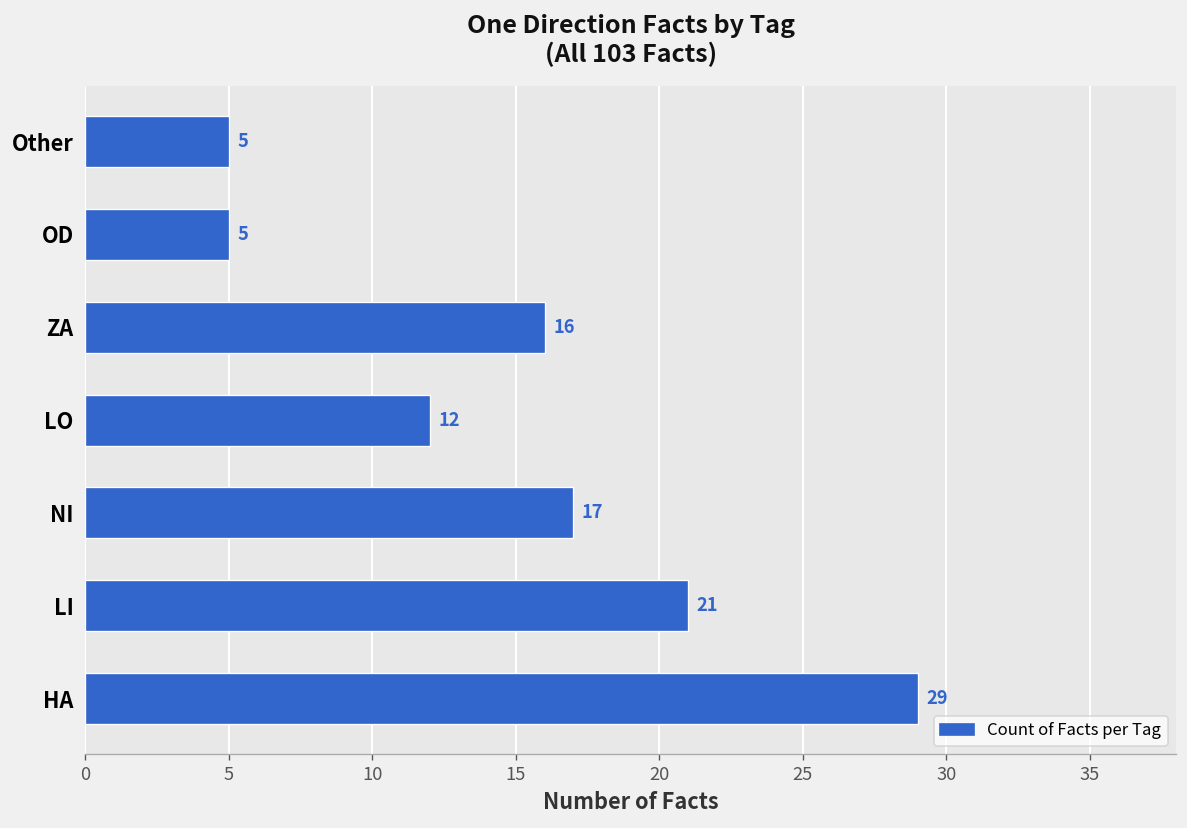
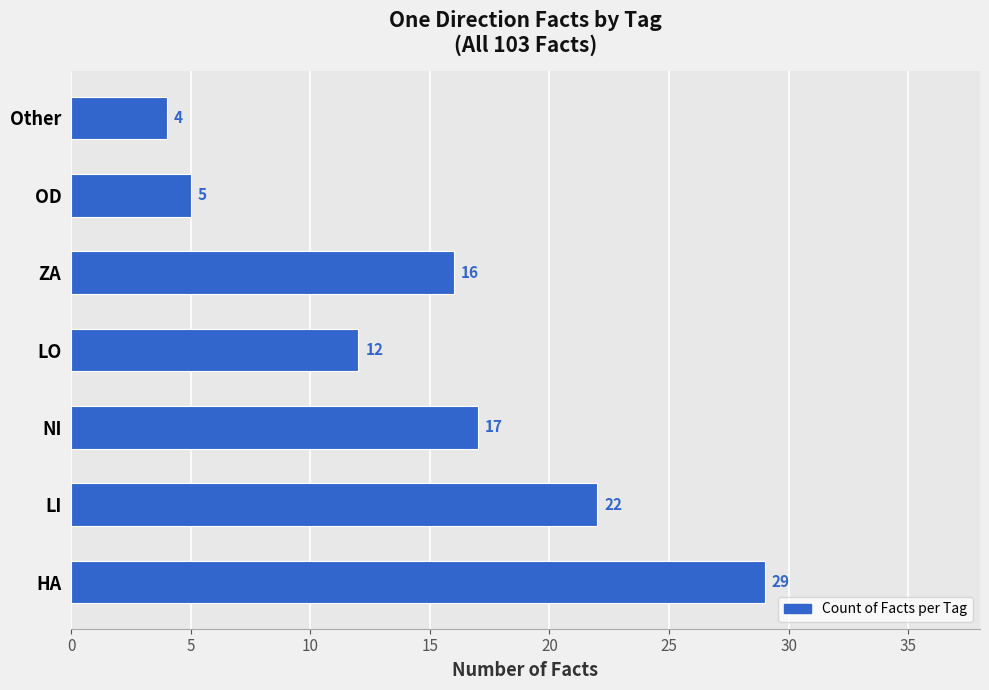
  {
-   "Other": 5,
+   "Other": 4,
    "OD": 5,
    "ZA": 16,
    "LO": 12,
    "NI": 17,
-   "LI": 21,
+   "LI": 22,
    "HA": 29
  }
